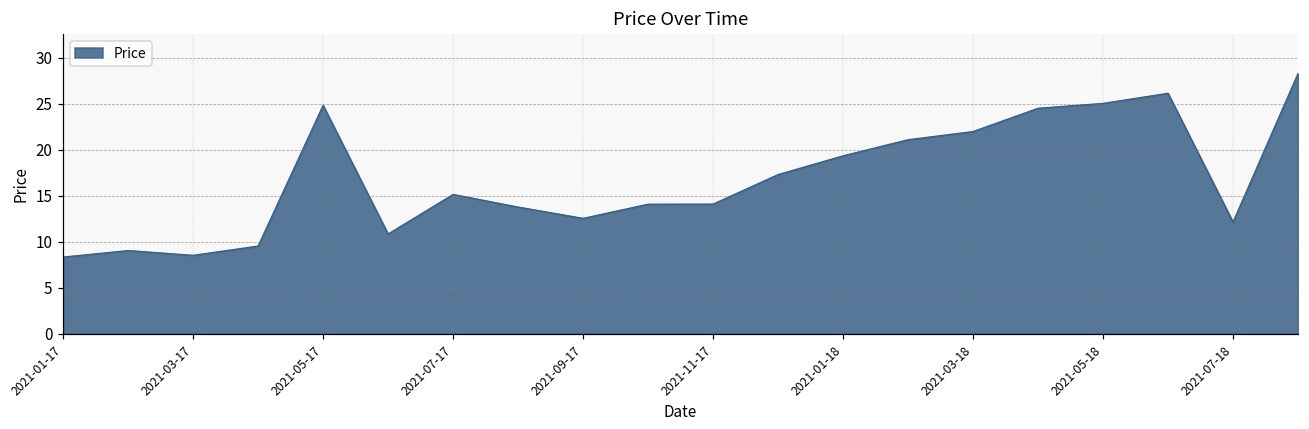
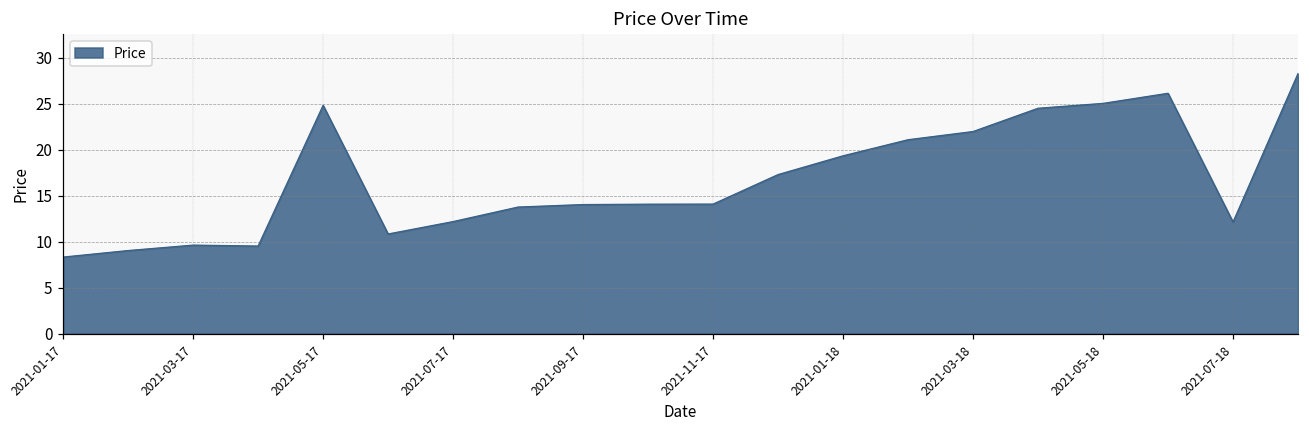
  {
    "2021-01-17": 8,
-   "2021-03-17": 9,
+   "2021-03-17": 10,
    "2021-05-17": 25,
-   "2021-07-17": 15,
-   "2021-09-17": 13,
+   "2021-07-17": 12,
+   "2021-09-17": 14,
    "2021-11-17": 14,
    "2021-01-18": 19,
    "2021-03-18": 22,
    "2021-05-18": 25,
    "2021-07-18": 12
  }
